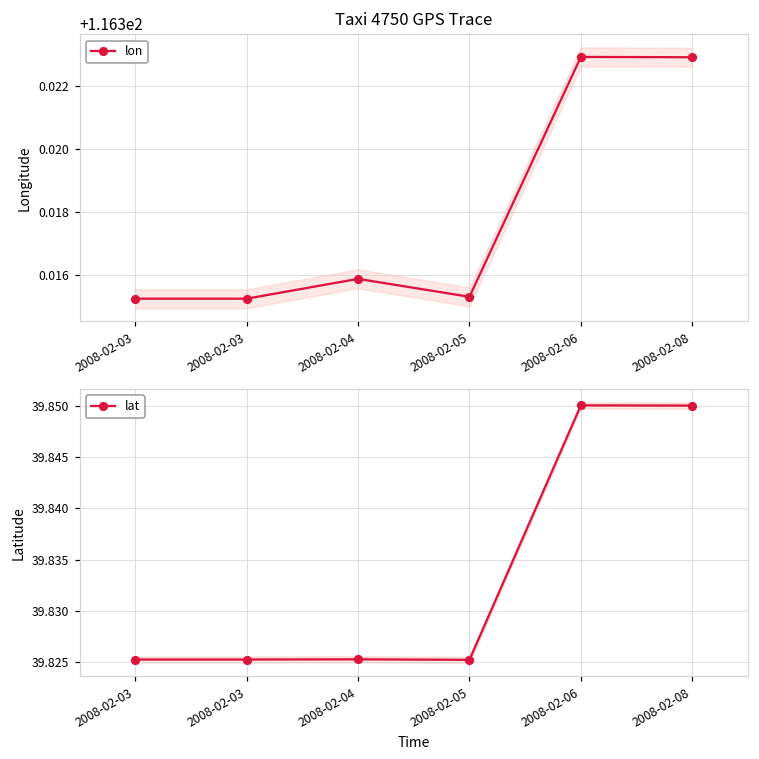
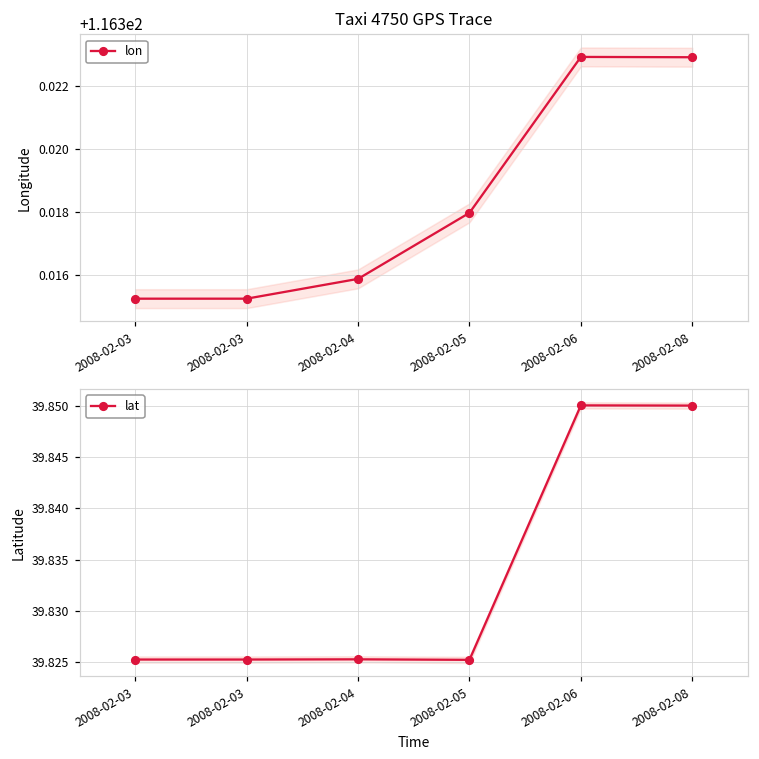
  {
    "Taxi 4750 GPS Trace": {
      "lon": {
        "2008-02-04": 116.3159,
-       "2008-02-05": 116.3153,
+       "2008-02-05": 116.3180,
        "2008-02-06": 116.3229,
        "2008-02-08": 116.3229
      }
    }
  }
